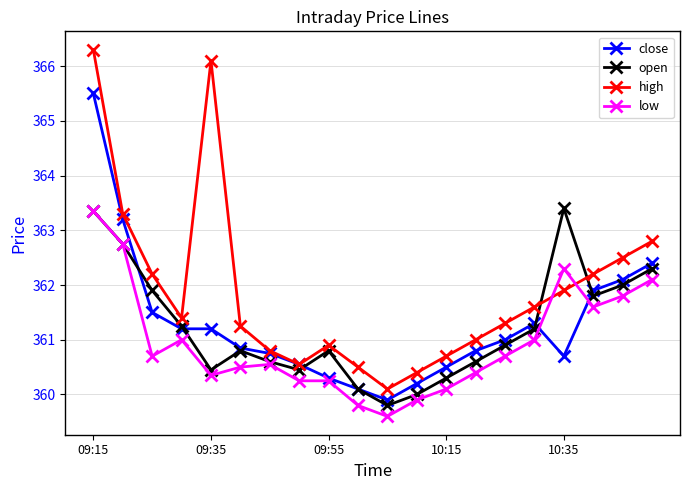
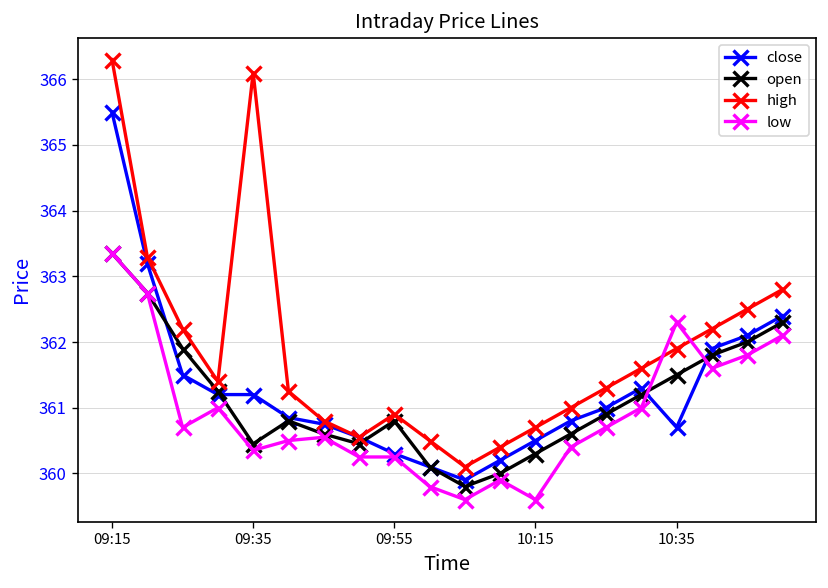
  {
    "close": {
      "09:15": 365.5,
      "09:35": 361.2,
      "09:55": 360.3,
      "10:15": 360.5,
      "10:35": 360.7
    },
    "open": {
      "09:35": 360.5,
      "09:55": 360.8,
      "10:15": 360.3,
-     "10:35": 363.4
+     "10:35": 361.5
    },
    "high": {
      "09:15": 366.3,
      "09:35": 366.1,
      "09:55": 360.9,
      "10:15": 360.7,
      "10:35": 361.9
    },
    "low": {
      "09:35": 360.4,
      "09:55": 360.3,
-     "10:15": 360.1,
+     "10:15": 359.6,
      "10:35": 362.3
    }
  }
